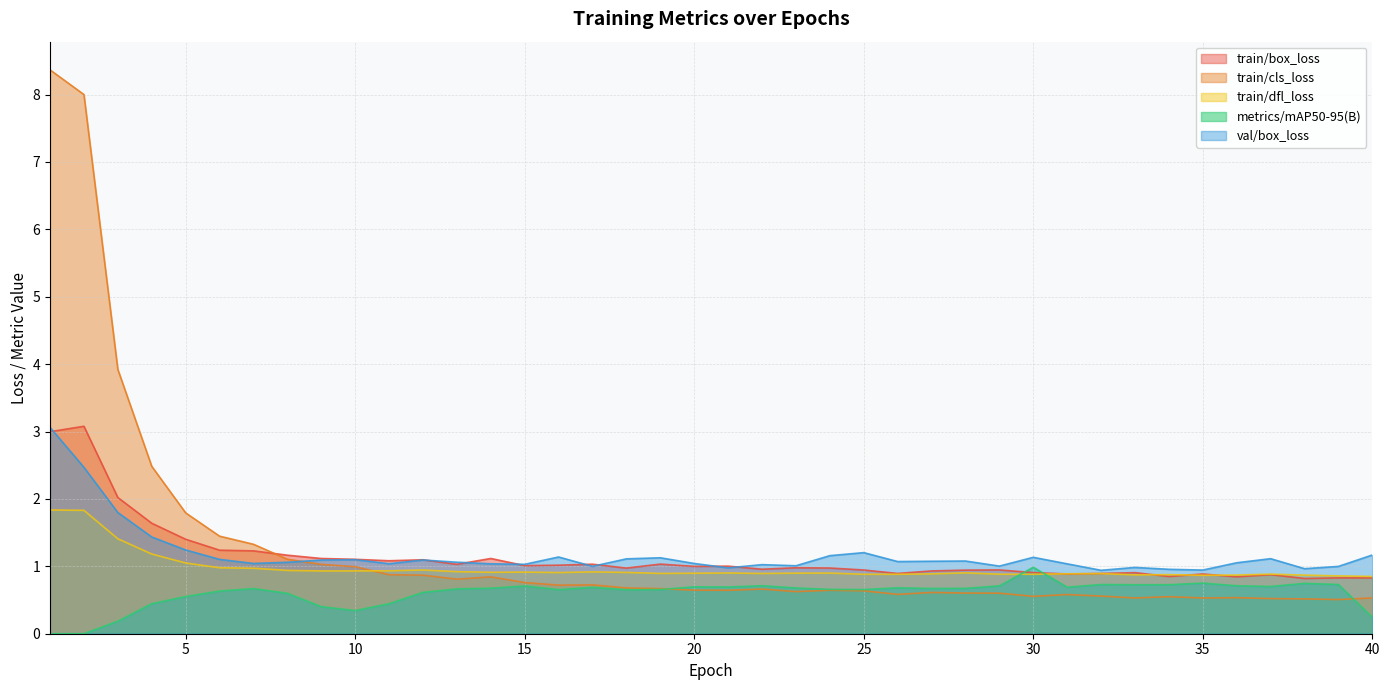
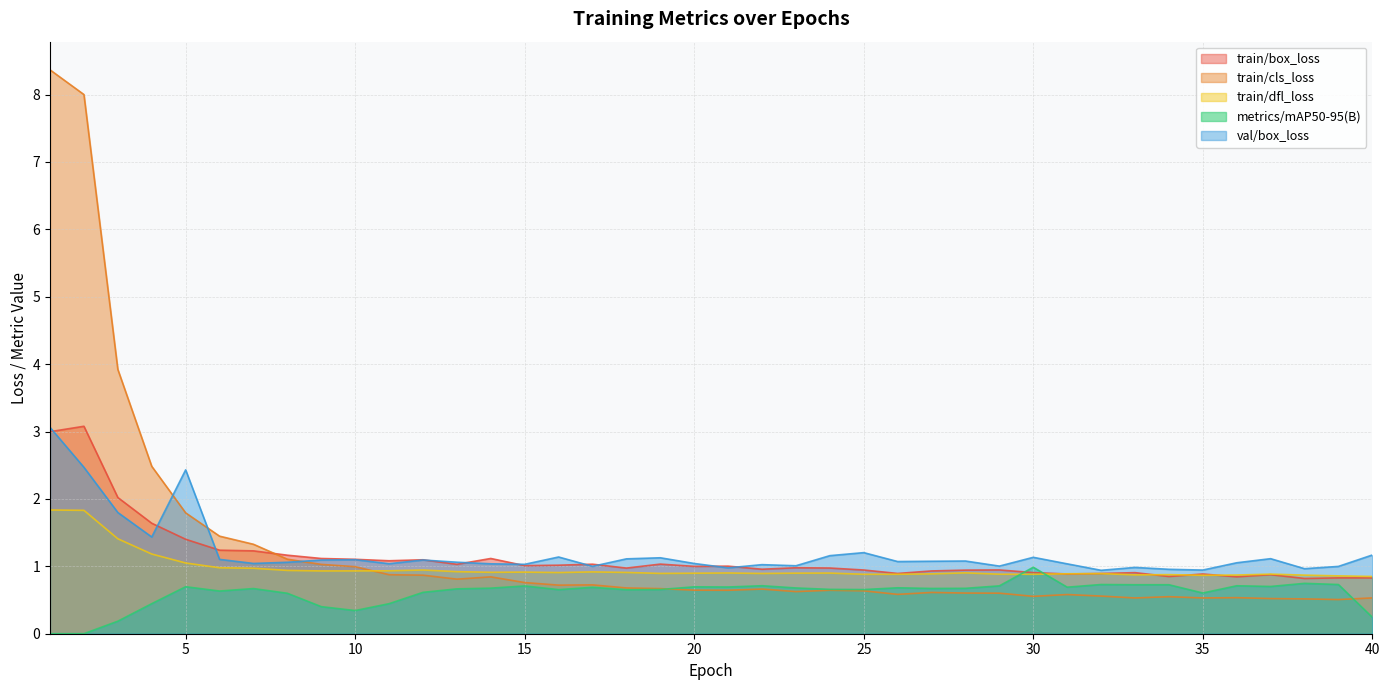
  {
    "metrics/mAP50-95(B)": {
-     "5": 0.6,
+     "5": 0.7,
      "10": 0.3,
      "15": 0.7,
      "20": 0.7,
      "30": 1.0,
-     "35": 0.8,
+     "35": 0.6,
      "40": 0.2
    },
    "val/box_loss": {
-     "5": 1.2,
+     "5": 2.4,
      "20": 1.0,
      "25": 1.2,
      "30": 1.1,
      "35": 0.9,
      "40": 1.2
    }
  }
